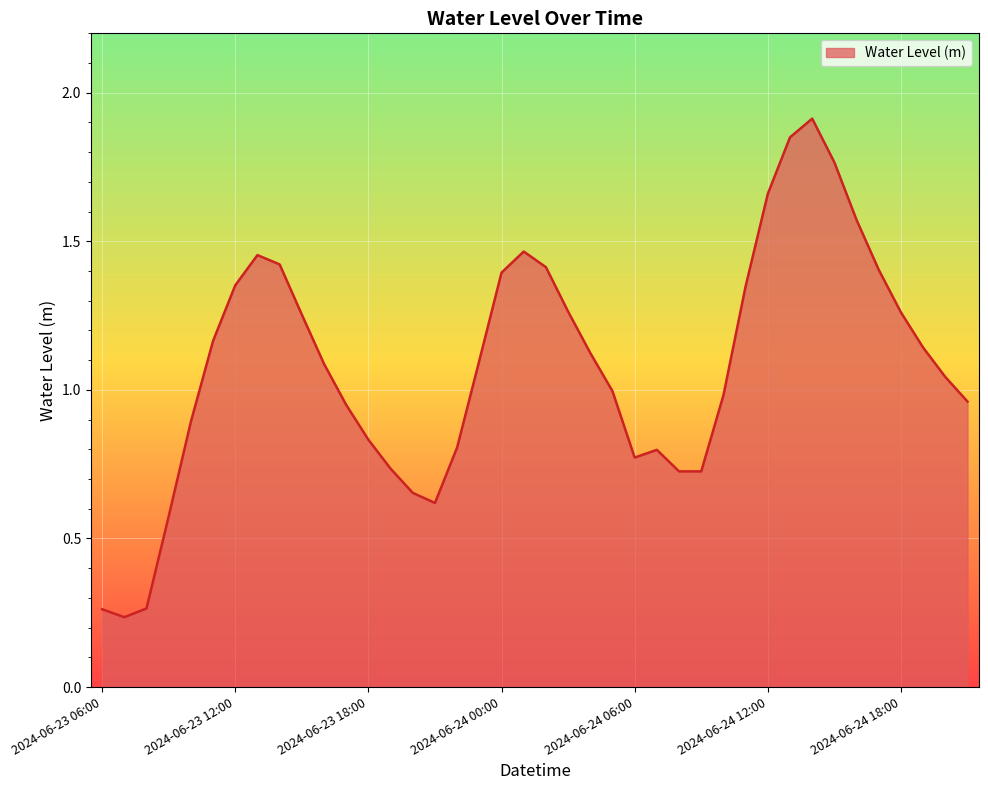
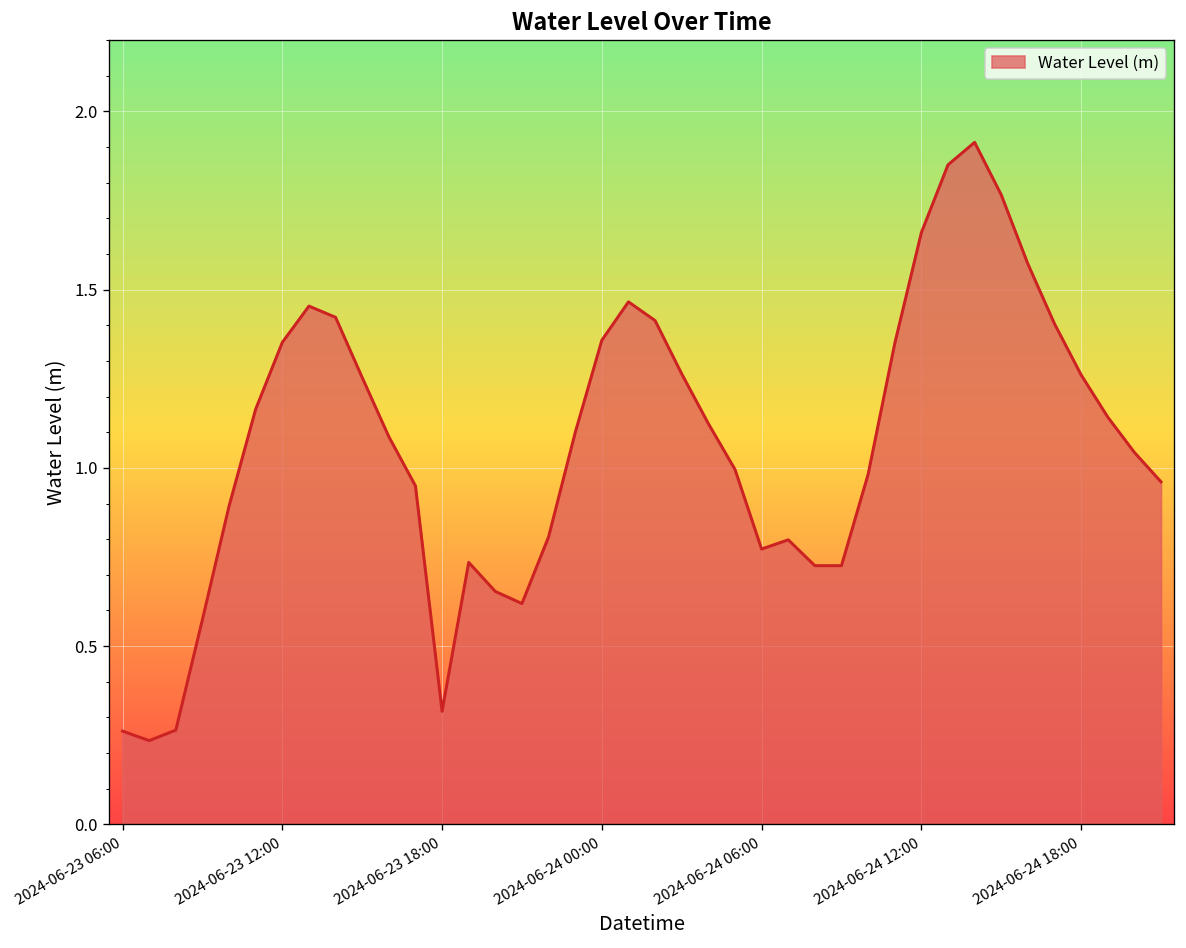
  {
    "2024-06-23 06:00": 0.26,
    "2024-06-23 12:00": 1.35,
-   "2024-06-23 18:00": 0.83,
-   "2024-06-24 00:00": 1.39,
+   "2024-06-23 18:00": 0.32,
+   "2024-06-24 00:00": 1.36,
    "2024-06-24 06:00": 0.77,
    "2024-06-24 12:00": 1.66,
    "2024-06-24 18:00": 1.26
  }
